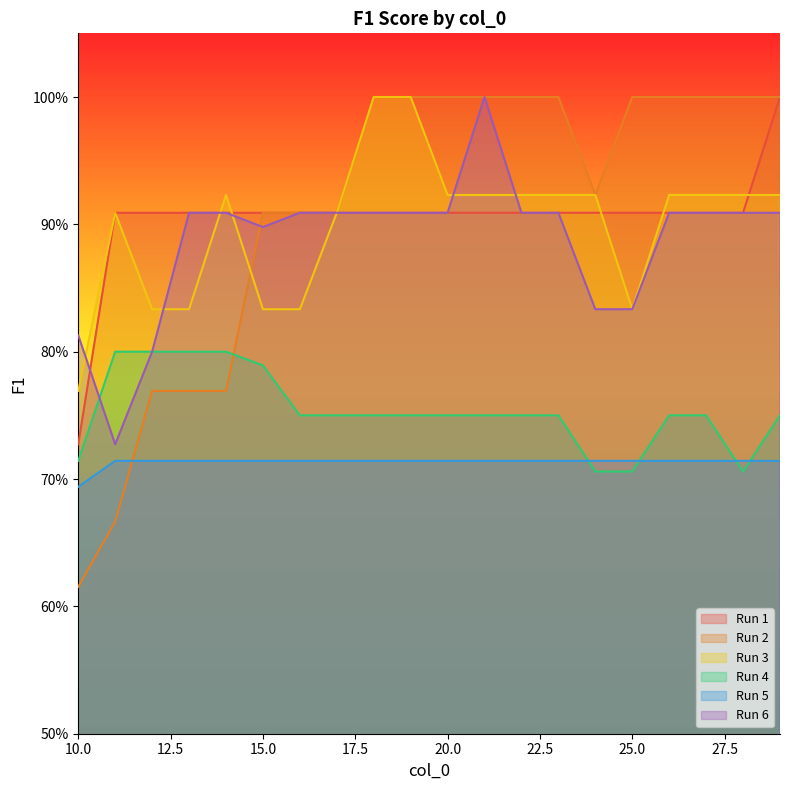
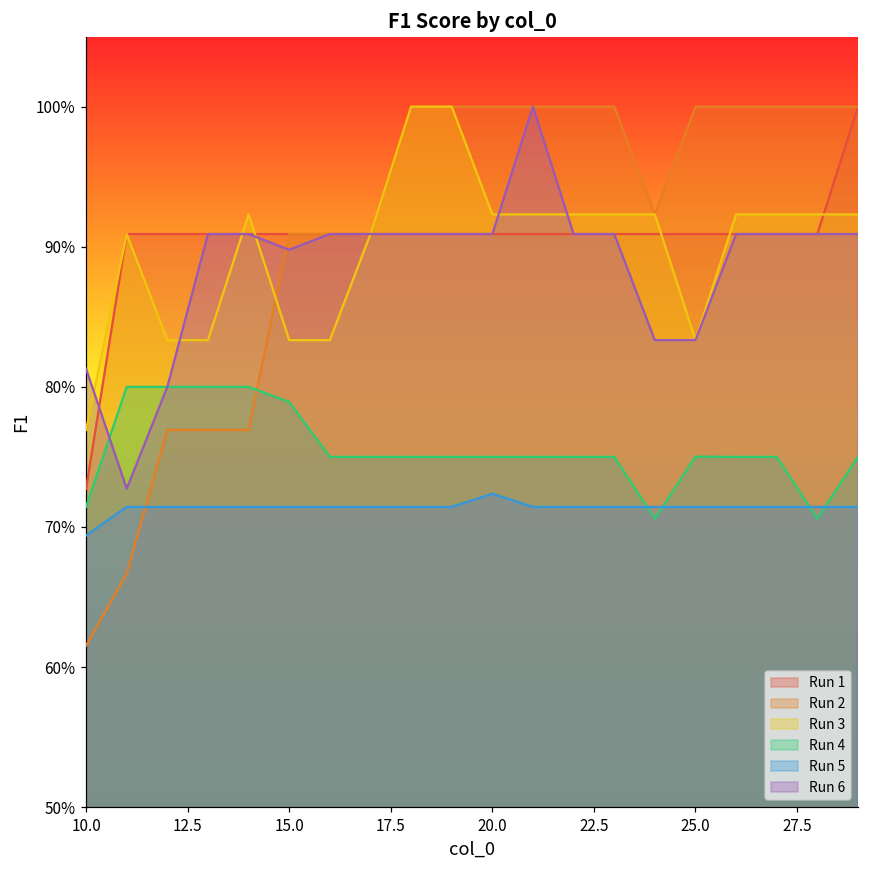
  {
    "Run 4": {
      "10.0": "71.4%",
      "15.0": "78.9%",
      "20.0": "75.0%",
-     "25.0": "70.6%"
+     "25.0": "75.0%"
    },
    "Run 5": {
      "10.0": "69.4%",
      "15.0": "71.4%",
-     "20.0": "71.4%",
+     "20.0": "72.4%",
      "25.0": "71.4%"
    },
    "Run 6": {
      "10.0": "81.3%",
      "15.0": "89.8%"
    }
  }
